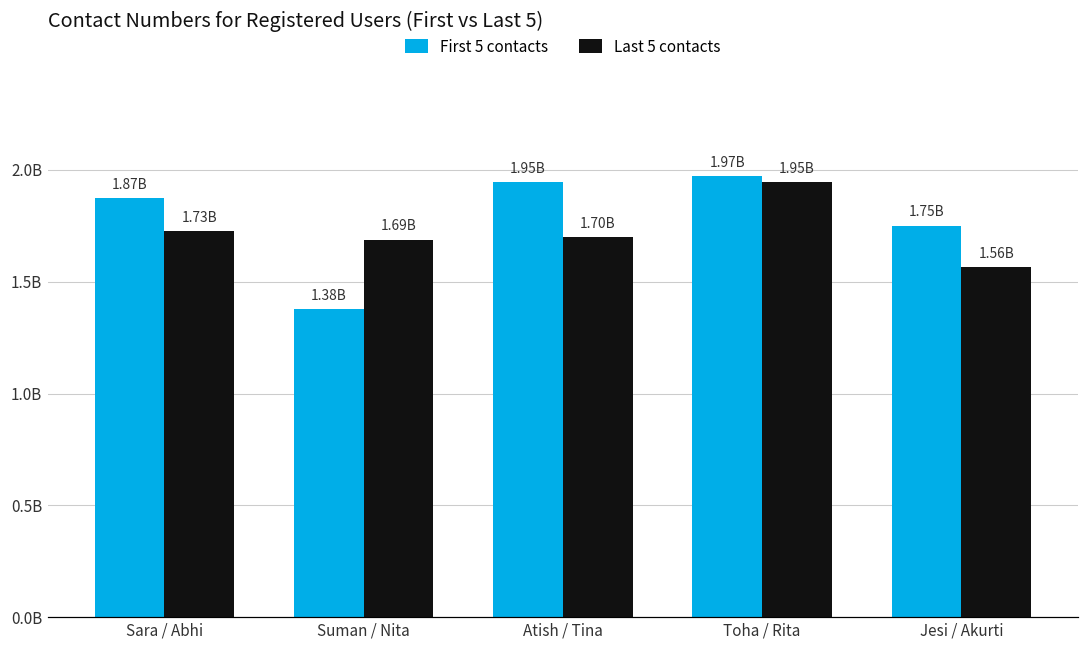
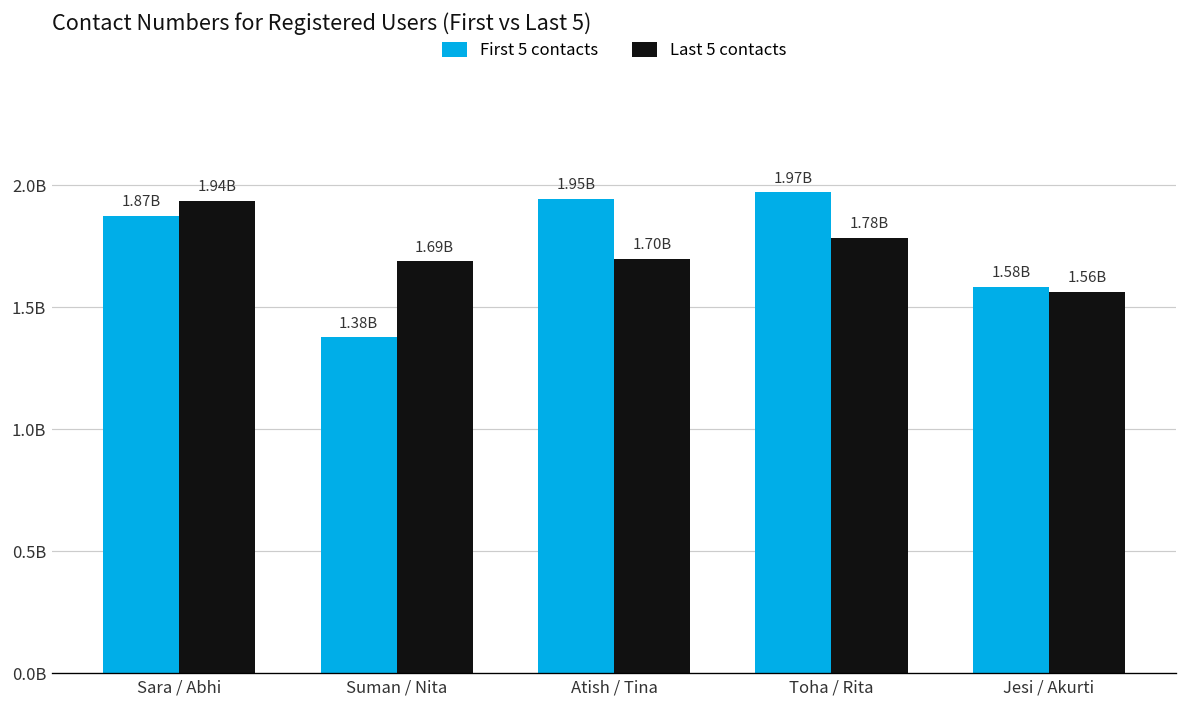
  {
    "First 5 contacts": {
      "Sara / Abhi": "1.87B",
      "Suman / Nita": "1.38B",
      "Atish / Tina": "1.95B",
      "Toha / Rita": "1.97B",
-     "Jesi / Akurti": "1.75B"
+     "Jesi / Akurti": "1.58B"
    },
    "Last 5 contacts": {
-     "Sara / Abhi": "1.73B",
+     "Sara / Abhi": "1.94B",
      "Suman / Nita": "1.69B",
      "Atish / Tina": "1.70B",
-     "Toha / Rita": "1.95B",
+     "Toha / Rita": "1.78B",
      "Jesi / Akurti": "1.56B"
    }
  }
